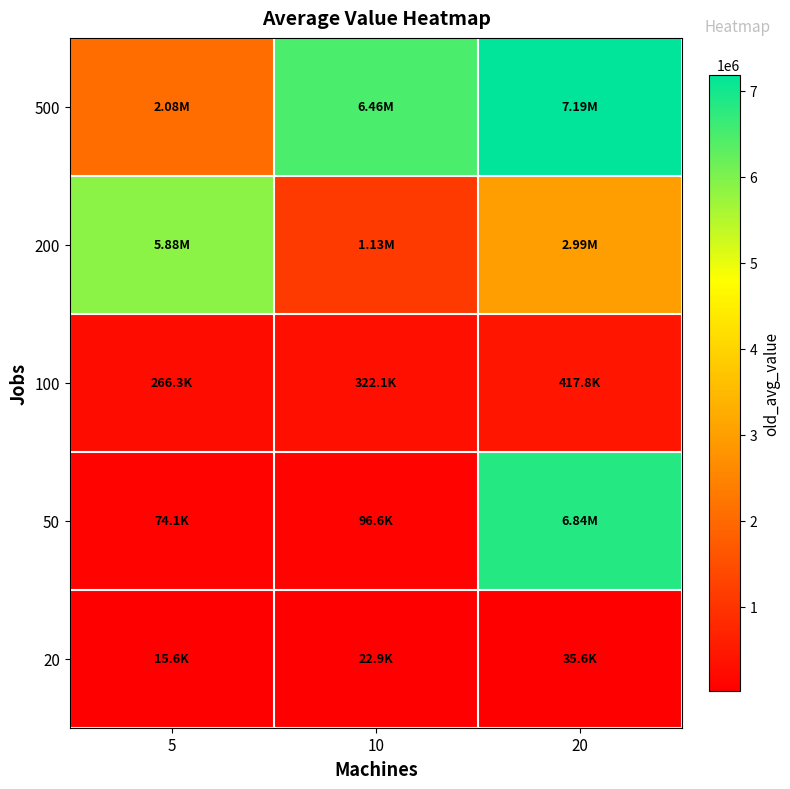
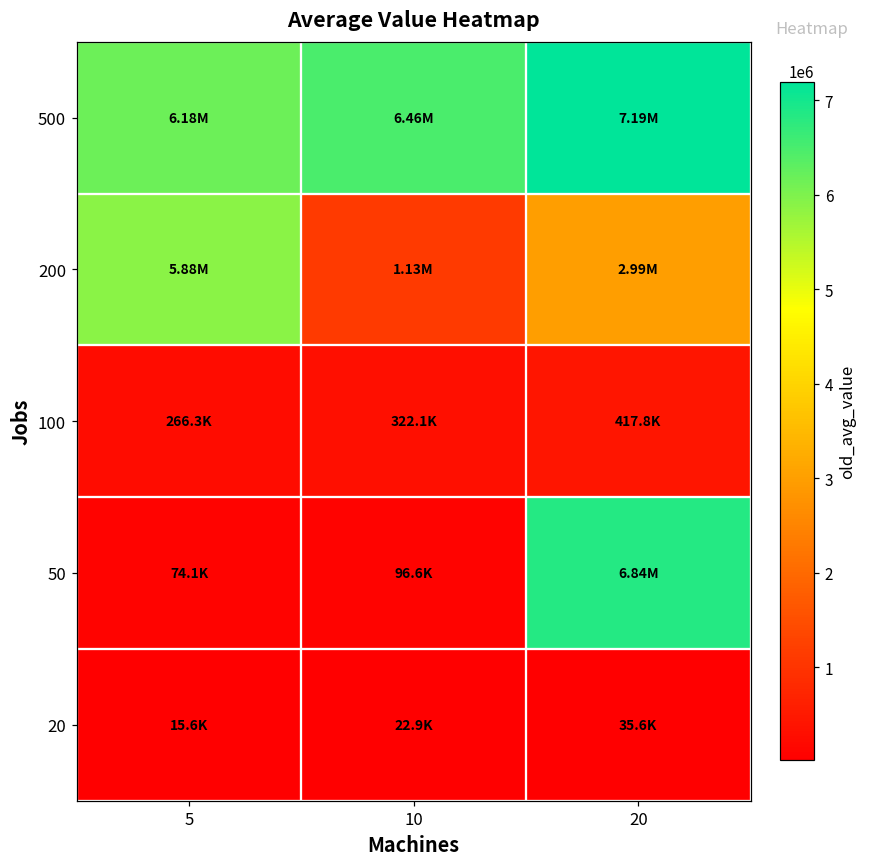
  {
    "500": {
-     "5": "2.08M",
+     "5": "6.18M",
      "10": "6.46M",
      "20": "7.19M"
    },
    "200": {
      "5": "5.88M",
      "10": "1.13M",
      "20": "2.99M"
    },
    "100": {
      "5": "266.3K",
      "10": "322.1K",
      "20": "417.8K"
    },
    "50": {
      "5": "74.1K",
      "10": "96.6K",
      "20": "6.84M"
    },
    "20": {
      "5": "15.6K",
      "10": "22.9K",
      "20": "35.6K"
    }
  }
